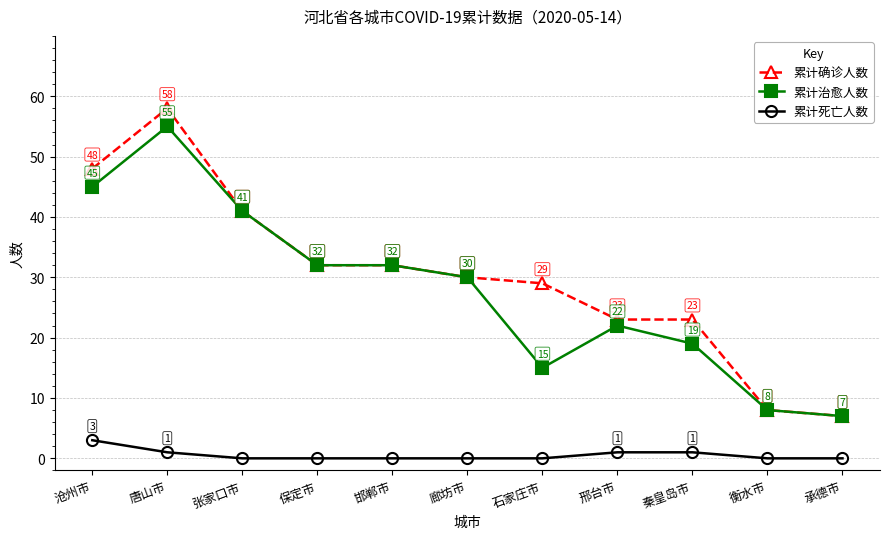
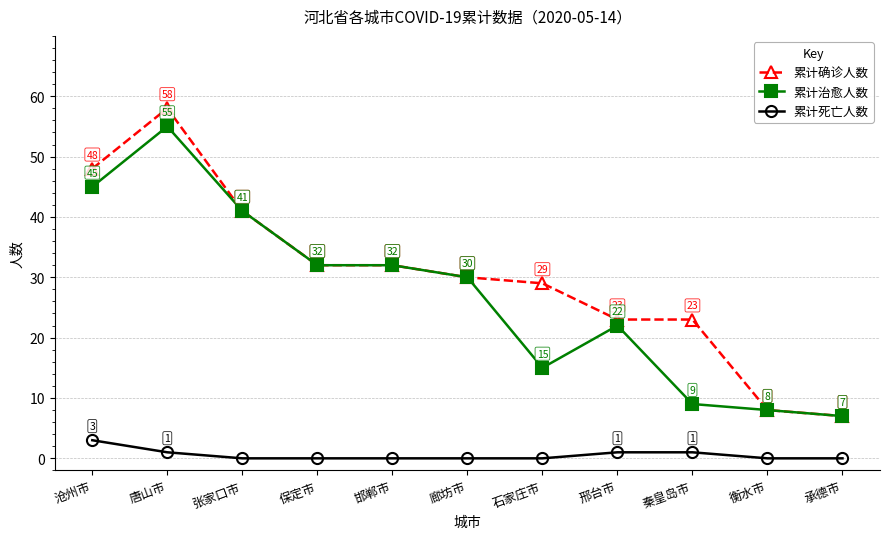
  {
    "累计治愈人数": {
-     "秦皇岛市": 19
+     "秦皇岛市": 9
    },
    "累计死亡人数": {
      "张家口市": 0,
      "保定市": 0,
      "邯郸市": 0,
      "廊坊市": 0,
      "石家庄市": 0,
      "衡水市": 0,
      "承德市": 0
    }
  }
